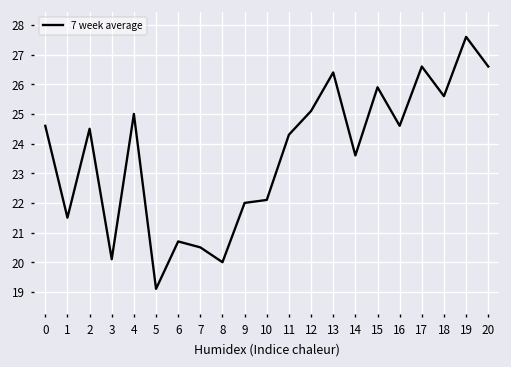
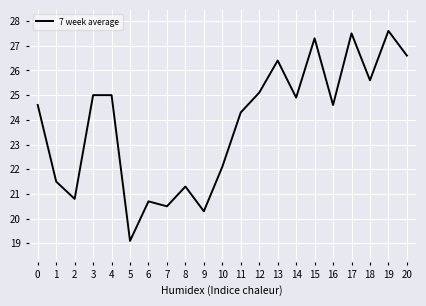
  {
    "0": 24.6,
    "1": 21.5,
-   "2": 24.5,
-   "3": 20.1,
+   "2": 20.8,
+   "3": 25.0,
    "4": 25.0,
    "5": 19.1,
    "6": 20.7,
    "7": 20.5,
-   "8": 20.0,
-   "9": 22.0,
+   "8": 21.3,
+   "9": 20.3,
    "10": 22.1,
    "11": 24.3,
    "12": 25.1,
    "13": 26.4,
-   "14": 23.6,
-   "15": 25.9,
+   "14": 24.9,
+   "15": 27.3,
    "16": 24.6,
-   "17": 26.6,
+   "17": 27.5,
    "18": 25.6,
    "19": 27.6,
    "20": 26.6
  }
